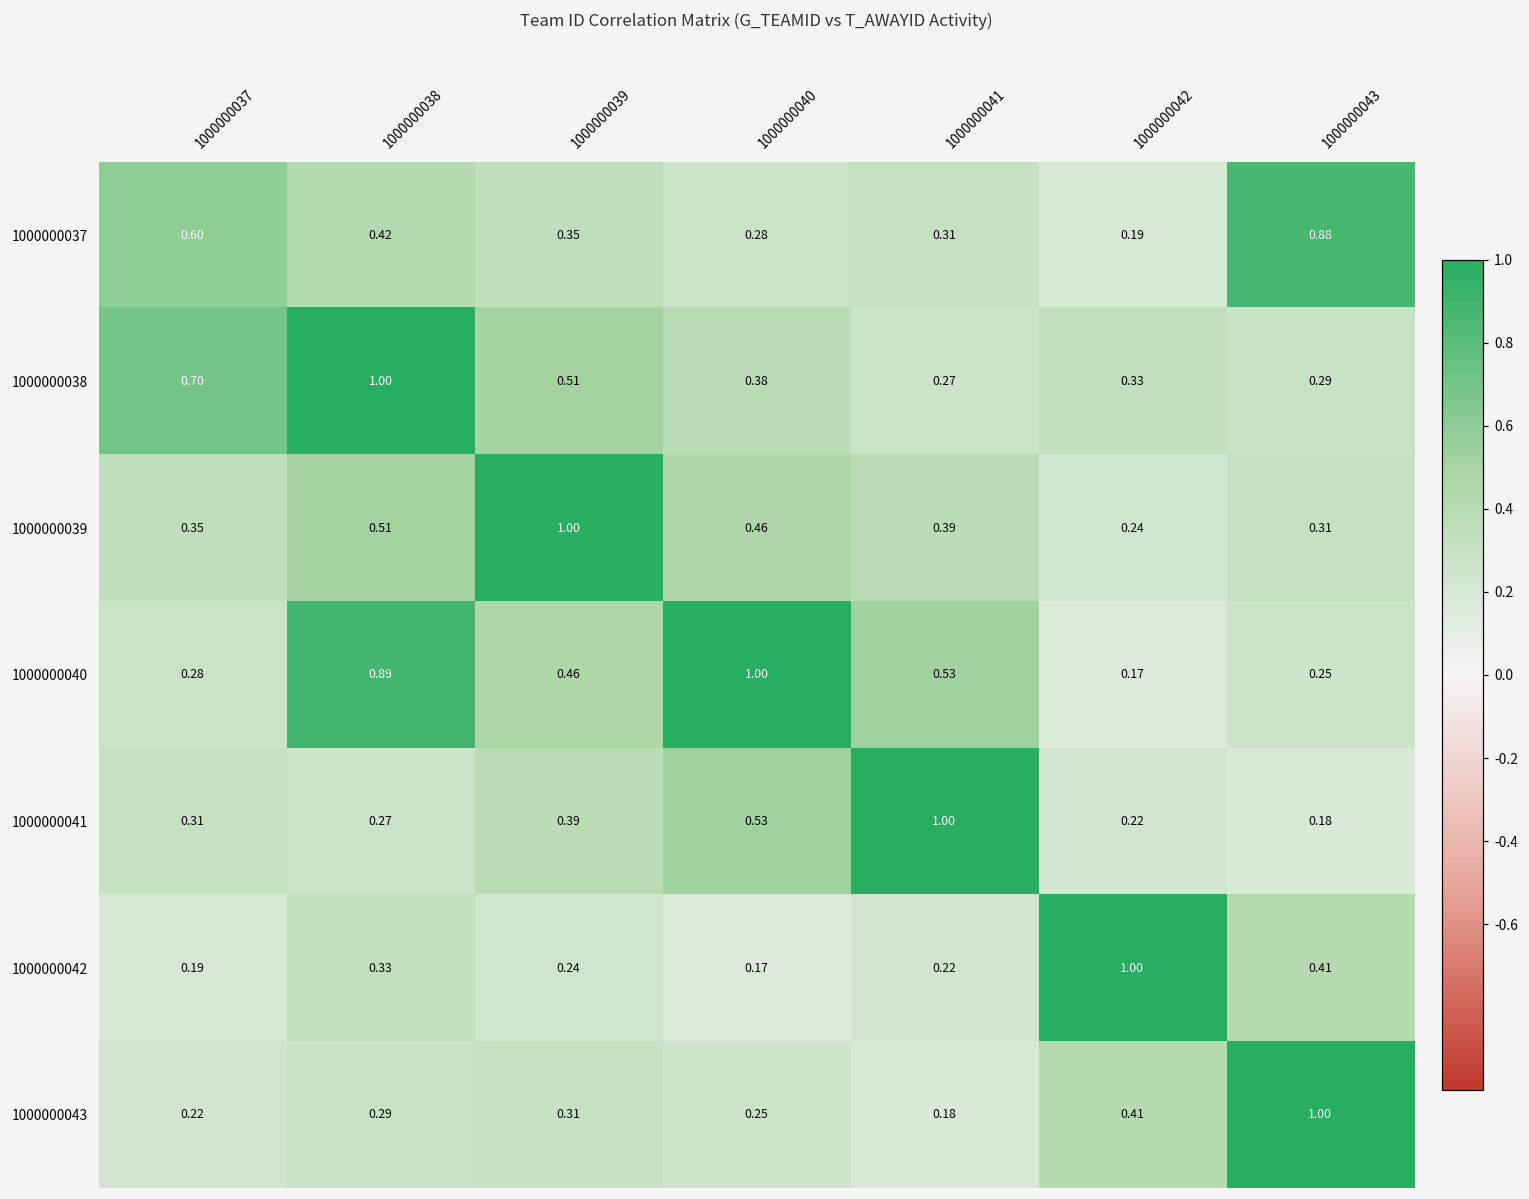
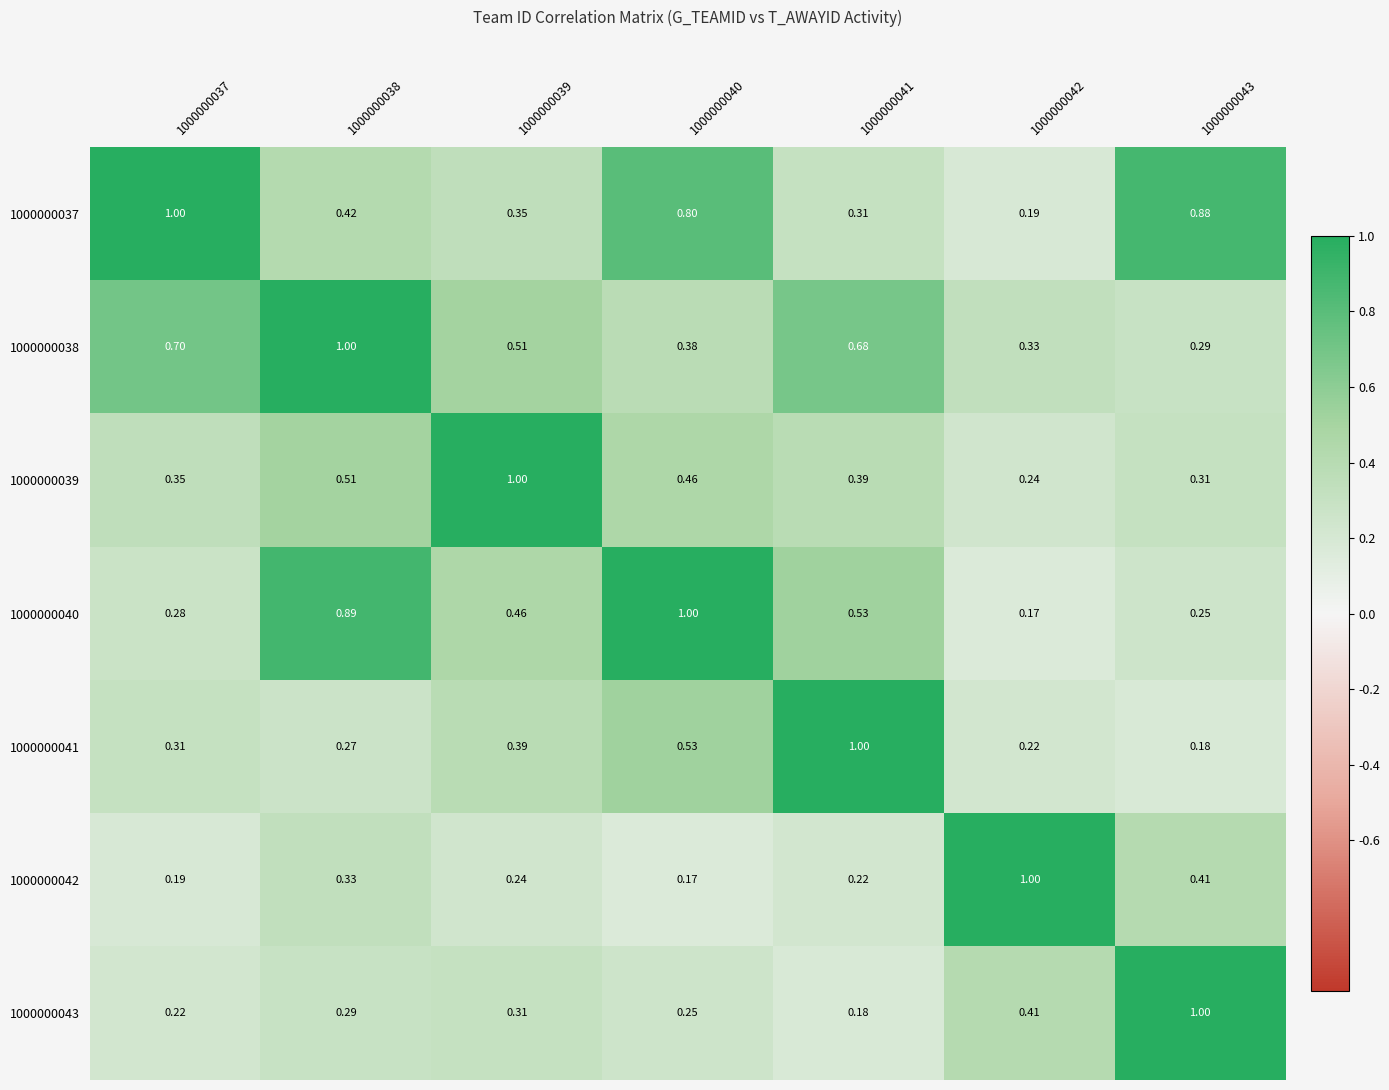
  {
    "1000000037": {
-     "1000000037": 0.60,
+     "1000000037": 1.00,
      "1000000038": 0.42,
      "1000000039": 0.35,
-     "1000000040": 0.28,
+     "1000000040": 0.80,
      "1000000041": 0.31,
      "1000000042": 0.19,
      "1000000043": 0.88
    },
    "1000000038": {
      "1000000037": 0.70,
      "1000000038": 1.00,
      "1000000039": 0.51,
      "1000000040": 0.38,
-     "1000000041": 0.27,
+     "1000000041": 0.68,
      "1000000042": 0.33,
      "1000000043": 0.29
    },
    "1000000039": {
      "1000000037": 0.35,
      "1000000038": 0.51,
      "1000000039": 1.00,
      "1000000040": 0.46,
      "1000000041": 0.39,
      "1000000042": 0.24,
      "1000000043": 0.31
    },
    "1000000040": {
      "1000000037": 0.28,
      "1000000038": 0.89,
      "1000000039": 0.46,
      "1000000040": 1.00,
      "1000000041": 0.53,
      "1000000042": 0.17,
      "1000000043": 0.25
    },
    "1000000041": {
      "1000000037": 0.31,
      "1000000038": 0.27,
      "1000000039": 0.39,
      "1000000040": 0.53,
      "1000000041": 1.00,
      "1000000042": 0.22,
      "1000000043": 0.18
    },
    "1000000042": {
      "1000000037": 0.19,
      "1000000038": 0.33,
      "1000000039": 0.24,
      "1000000040": 0.17,
      "1000000041": 0.22,
      "1000000042": 1.00,
      "1000000043": 0.41
    },
    "1000000043": {
      "1000000037": 0.22,
      "1000000038": 0.29,
      "1000000039": 0.31,
      "1000000040": 0.25,
      "1000000041": 0.18,
      "1000000042": 0.41,
      "1000000043": 1.00
    }
  }
